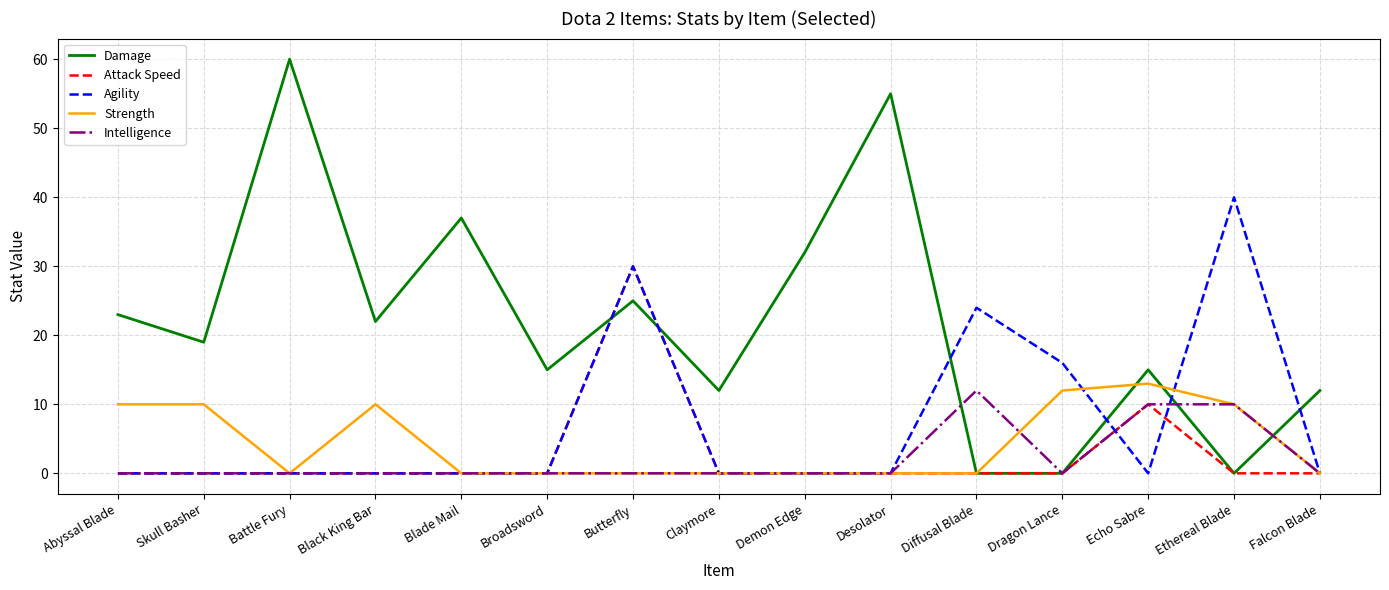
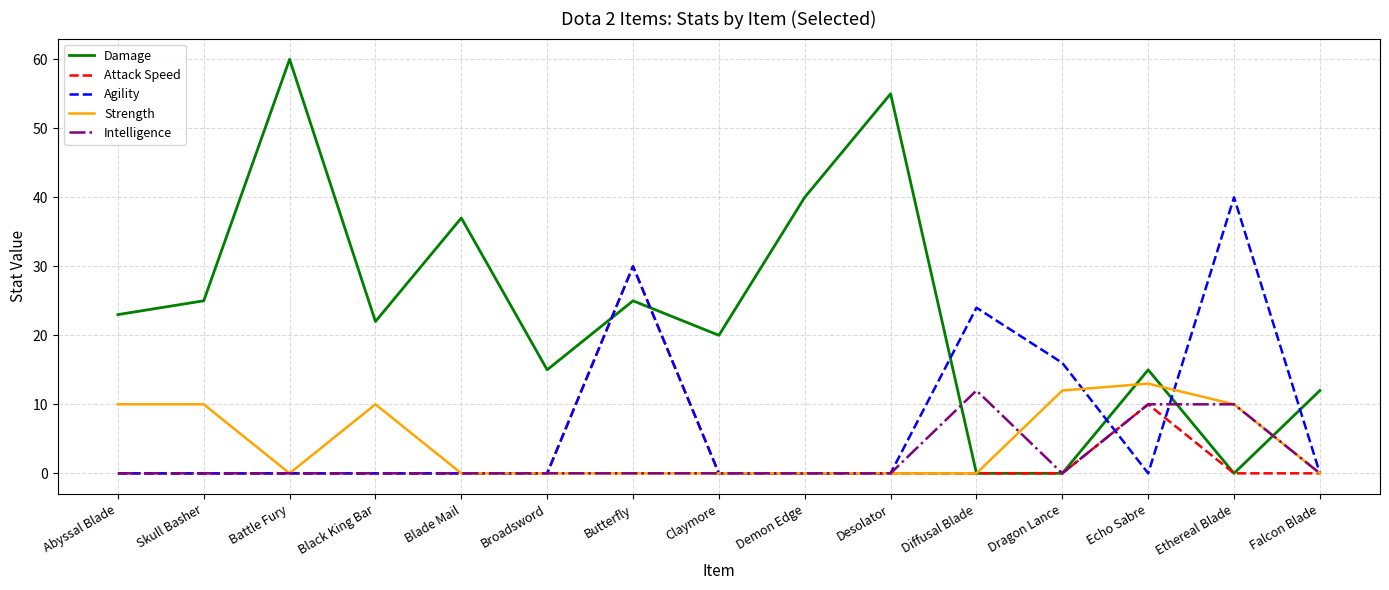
  {
    "Damage": {
      "Abyssal Blade": 23,
-     "Skull Basher": 19,
+     "Skull Basher": 25,
      "Battle Fury": 60,
      "Black King Bar": 22,
      "Blade Mail": 37,
      "Broadsword": 15,
      "Butterfly": 25,
-     "Claymore": 12,
-     "Demon Edge": 32,
+     "Claymore": 20,
+     "Demon Edge": 40,
      "Desolator": 55,
      "Echo Sabre": 15,
      "Falcon Blade": 12
    },
    "Agility": {
      "Diffusal Blade": 24,
      "Dragon Lance": 16,
      "Echo Sabre": 0,
      "Ethereal Blade": 40
    },
    "Strength": {
      "Abyssal Blade": 10,
      "Skull Basher": 10,
      "Black King Bar": 10,
      "Dragon Lance": 12,
      "Echo Sabre": 13
    },
    "Intelligence": {
      "Diffusal Blade": 12
    }
  }
